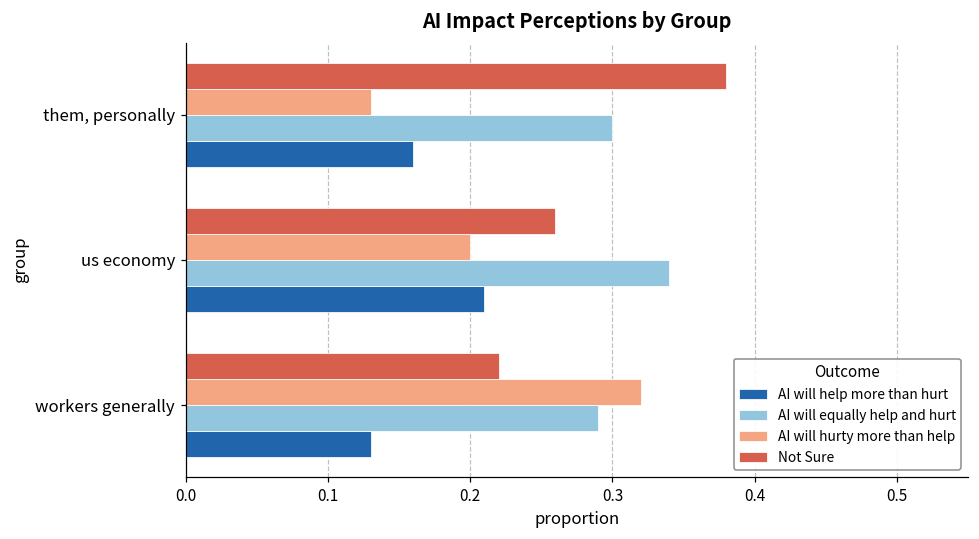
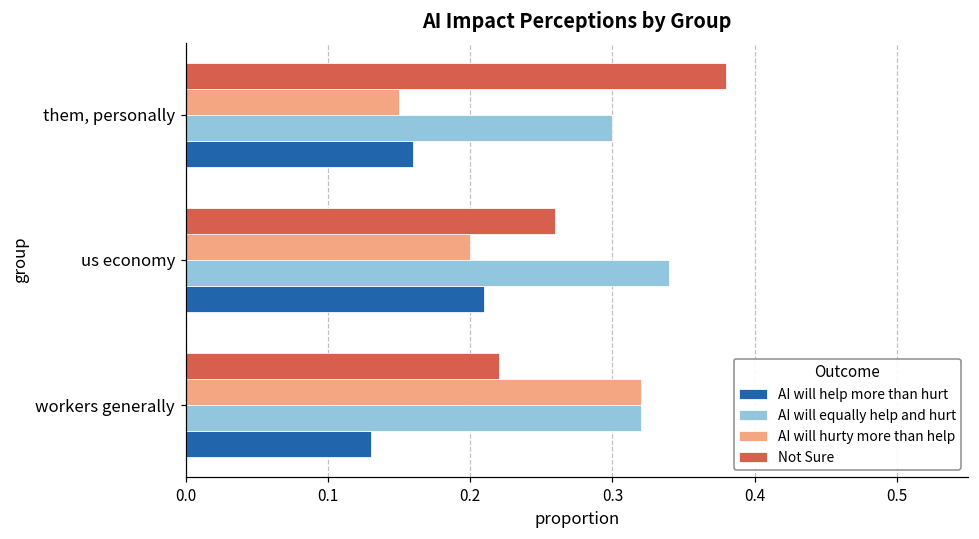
  {
    "AI will help more than hurt": {
      "them, personally": 0.16,
      "us economy": 0.21,
      "workers generally": 0.13
    },
    "AI will equally help and hurt": {
      "them, personally": 0.30,
      "us economy": 0.34,
-     "workers generally": 0.29
+     "workers generally": 0.32
    },
    "AI will hurty more than help": {
-     "them, personally": 0.13,
+     "them, personally": 0.15,
      "us economy": 0.20,
      "workers generally": 0.32
    },
    "Not Sure": {
      "them, personally": 0.38,
      "us economy": 0.26,
      "workers generally": 0.22
    }
  }
